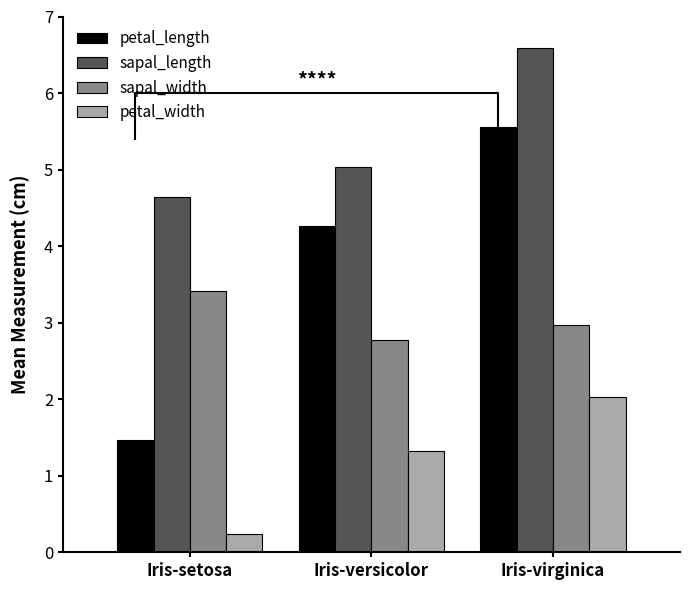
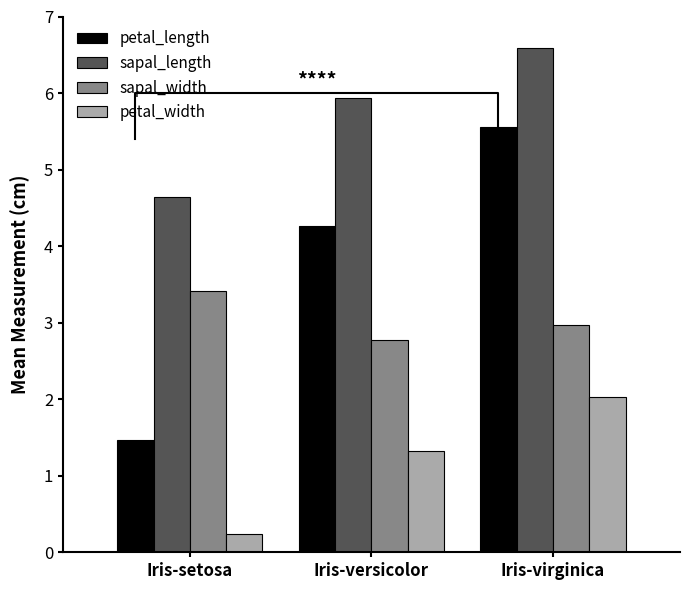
  {
    "sapal_length": {
      "Iris-setosa": 4.6,
-     "Iris-versicolor": 5.0,
+     "Iris-versicolor": 5.9,
      "Iris-virginica": 6.6
    }
  }
